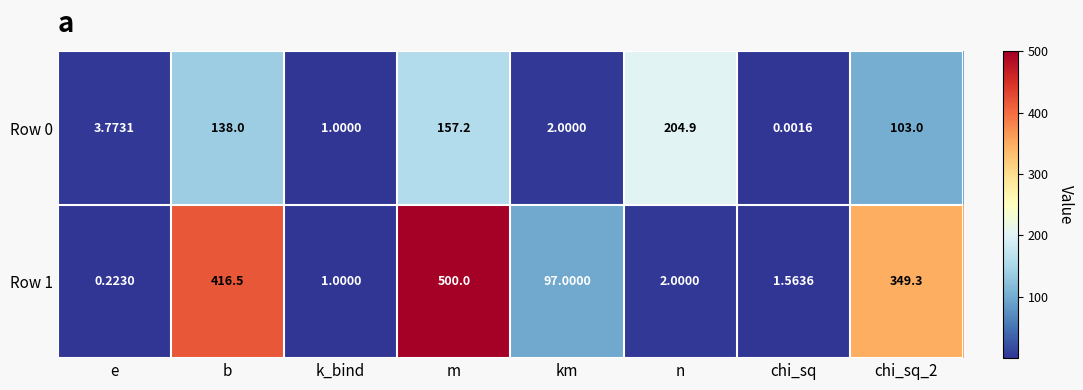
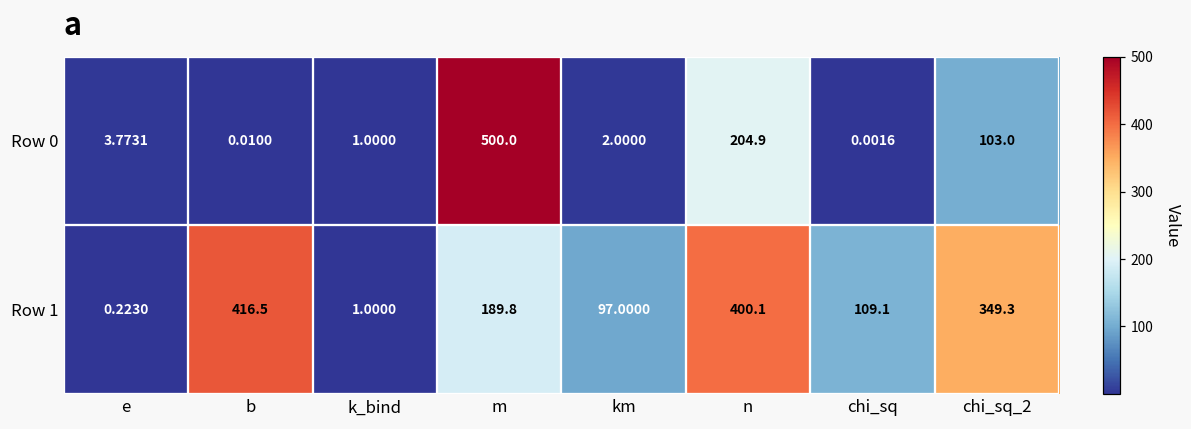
  {
    "Row 0": {
      "e": 3.7731,
-     "b": 138.0,
+     "b": 0.0100,
      "k_bind": 1.0000,
-     "m": 157.2,
+     "m": 500.0,
      "km": 2.0000,
      "n": 204.9,
      "chi_sq": 0.0016,
      "chi_sq_2": 103.0
    },
    "Row 1": {
      "e": 0.2230,
      "b": 416.5,
      "k_bind": 1.0000,
-     "m": 500.0,
+     "m": 189.8,
      "km": 97.0000,
-     "n": 2.0000,
-     "chi_sq": 1.5636,
+     "n": 400.1,
+     "chi_sq": 109.1,
      "chi_sq_2": 349.3
    }
  }
